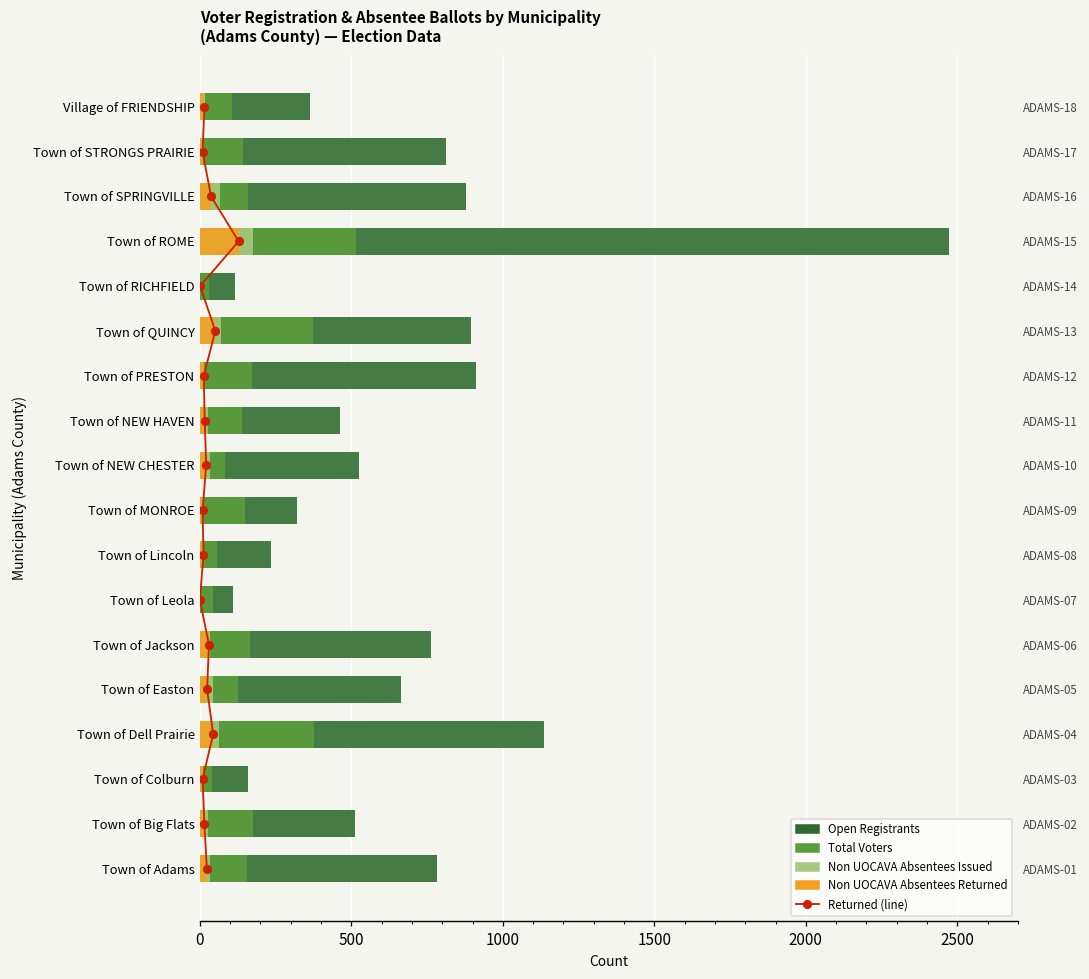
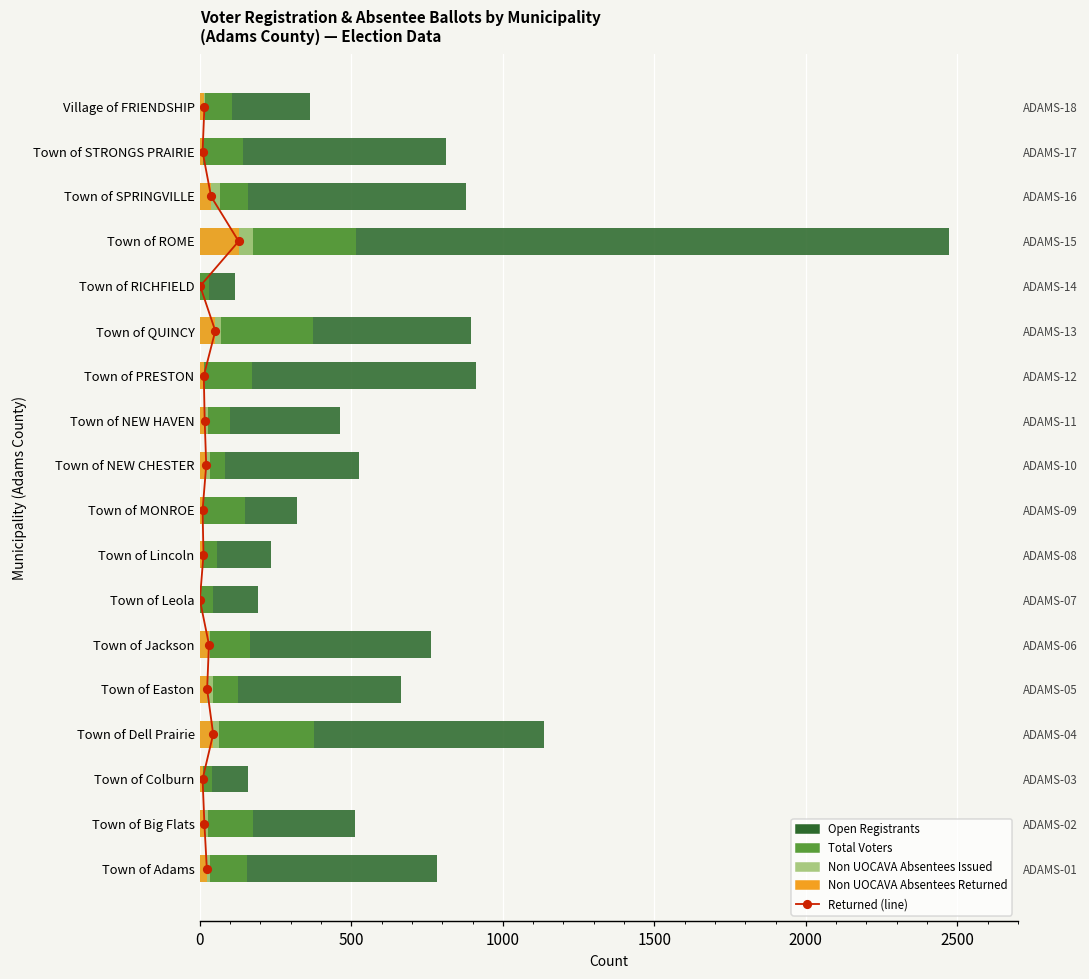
  {
    "Open Registrants": {
      "Village of FRIENDSHIP": 360,
      "Town of STRONGS PRAIRIE": 810,
      "Town of SPRINGVILLE": 880,
      "Town of ROME": 2470,
      "Town of RICHFIELD": 120,
      "Town of QUINCY": 900,
      "Town of PRESTON": 910,
      "Town of NEW HAVEN": 460,
      "Town of NEW CHESTER": 520,
      "Town of MONROE": 320,
      "Town of Lincoln": 230,
-     "Town of Leola": 110,
+     "Town of Leola": 190,
      "Town of Jackson": 760,
      "Town of Easton": 660,
      "Town of Dell Prairie": 1140,
      "Town of Colburn": 160,
      "Town of Big Flats": 510,
      "Town of Adams": 780
    },
    "Total Voters": {
-     "Town of NEW HAVEN": 140
+     "Town of NEW HAVEN": 100
    }
  }
